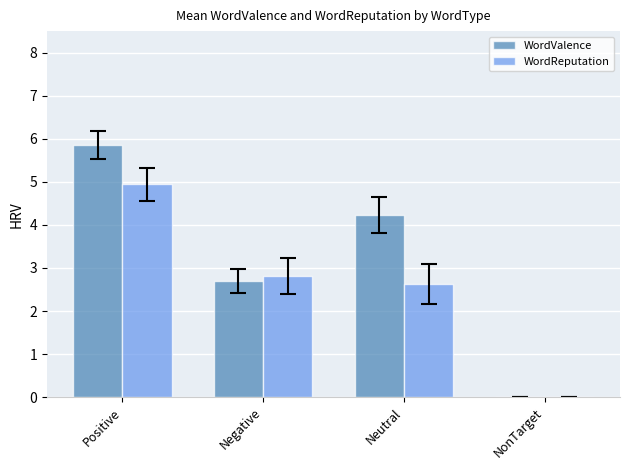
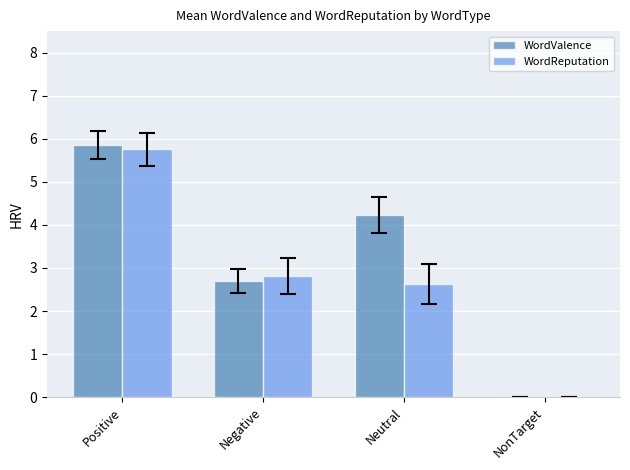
  {
    "WordReputation": {
-     "Positive": 4.9,
+     "Positive": 5.8,
      "Negative": 2.8,
      "Neutral": 2.6,
      "NonTarget": 0.0
    }
  }
